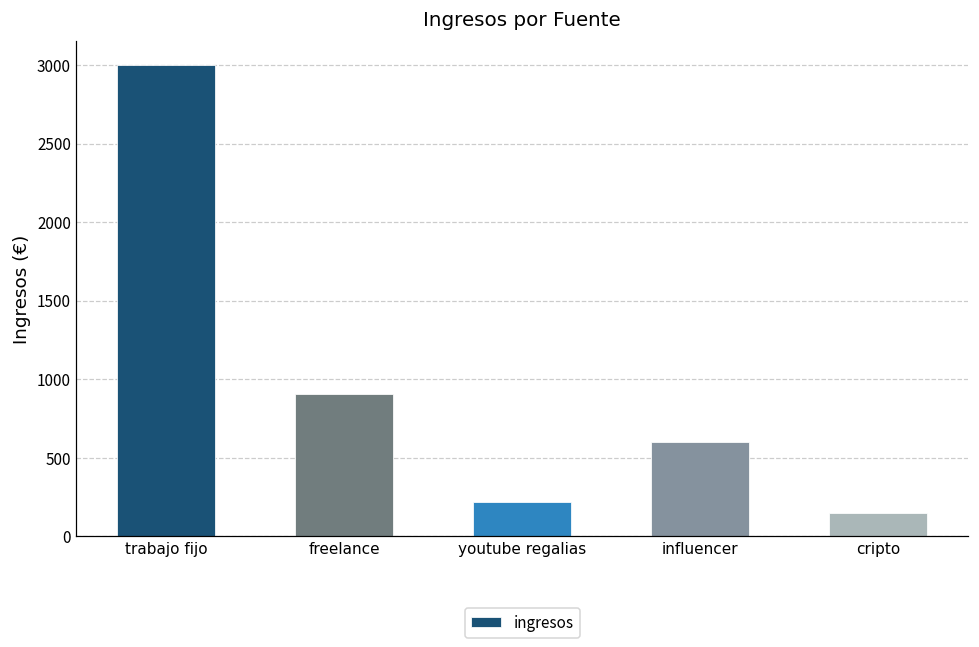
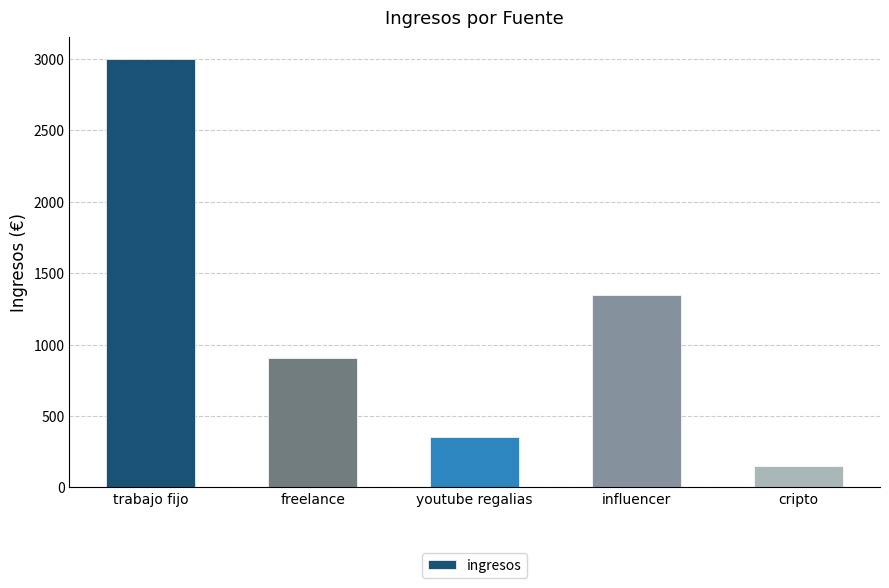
  {
    "trabajo fijo": 3000,
    "freelance": 910,
-   "youtube regalias": 220,
-   "influencer": 600,
+   "youtube regalias": 350,
+   "influencer": 1340,
    "cripto": 150
  }
